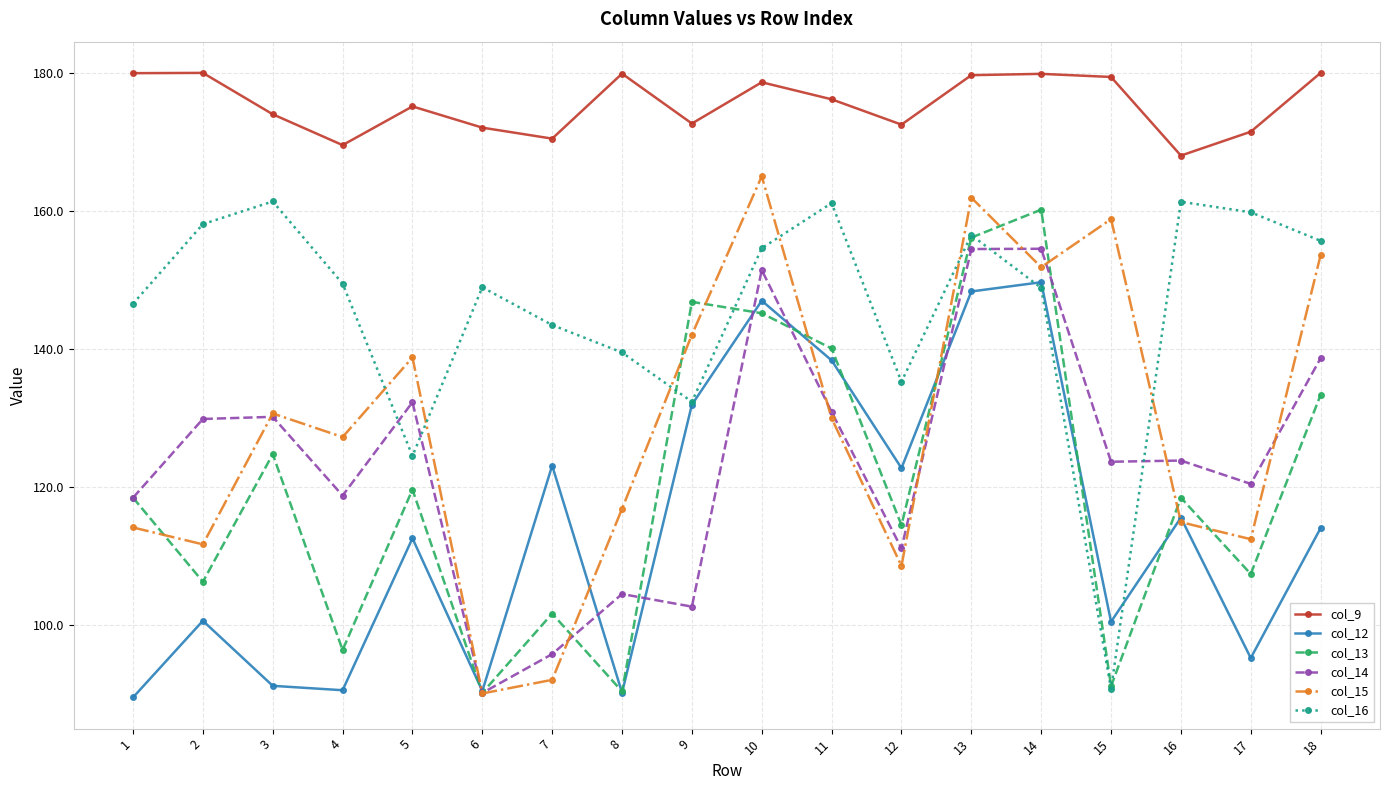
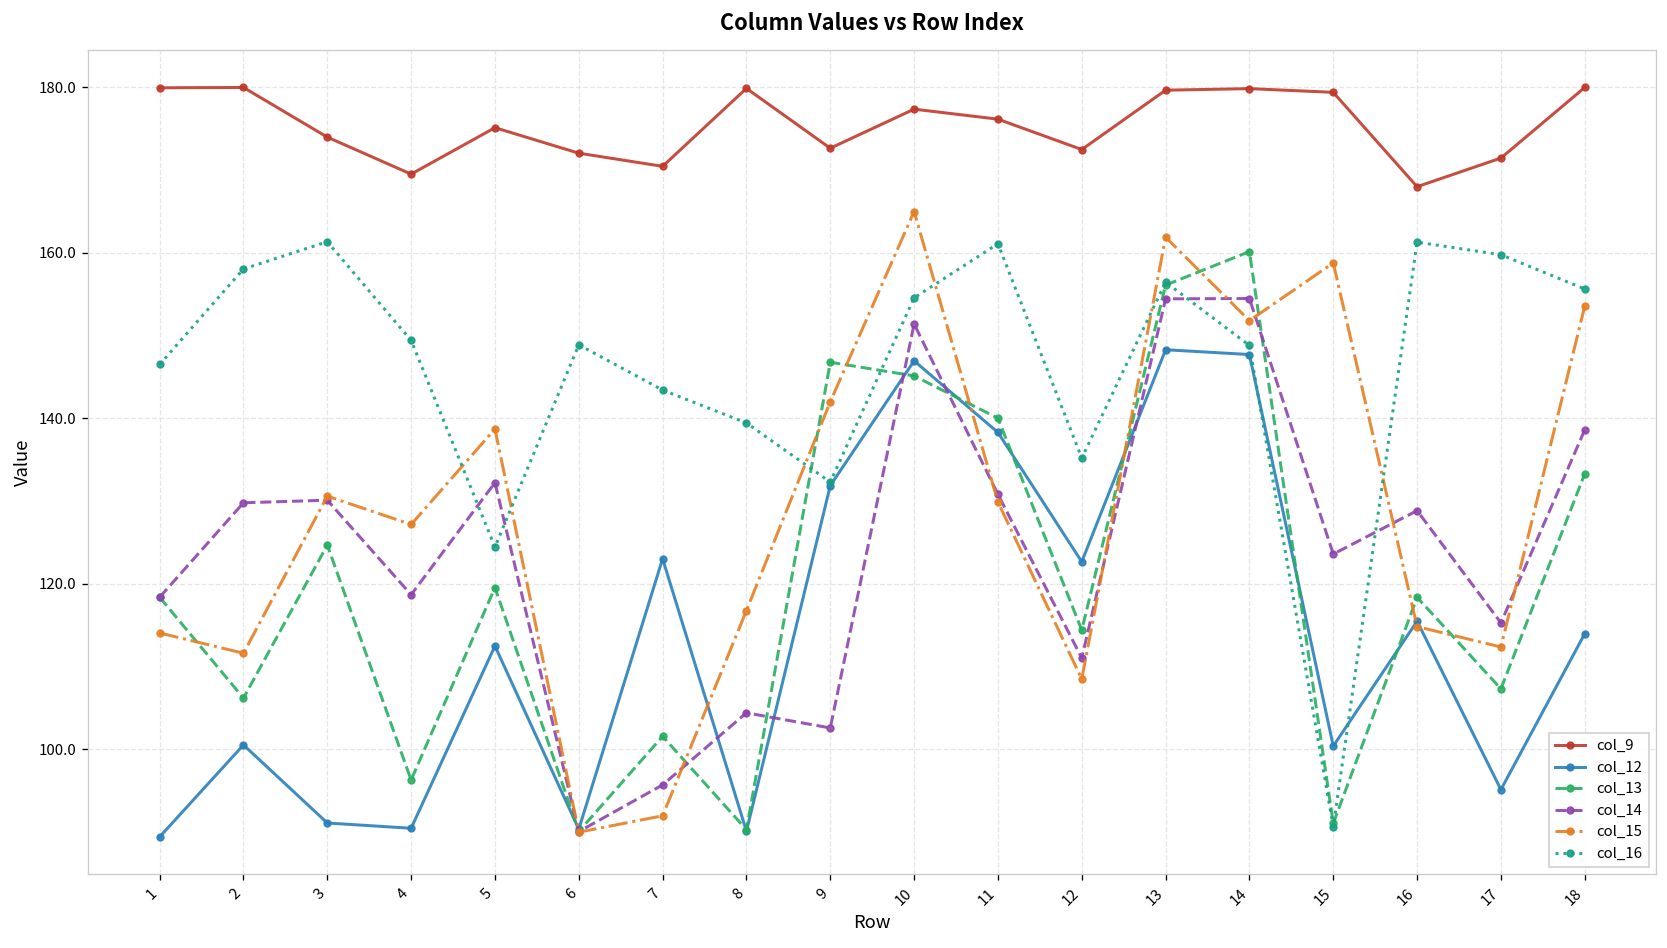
  {
    "col_9": {
      "1": 180,
      "2": 180,
      "3": 174,
      "4": 170,
      "5": 175,
      "6": 172,
      "7": 170,
      "8": 180,
      "9": 173,
-     "10": 179,
+     "10": 177,
      "11": 176,
      "12": 172,
      "13": 180,
      "14": 180,
      "15": 179,
      "16": 168,
      "17": 171,
      "18": 180
    },
    "col_12": {
      "1": 89,
      "2": 101,
      "3": 91,
      "4": 90,
      "5": 113,
      "7": 123,
      "9": 132,
      "10": 147,
      "11": 138,
      "12": 123,
      "13": 148,
-     "14": 150,
+     "14": 148,
      "15": 100,
      "16": 116,
      "17": 95,
      "18": 114
    },
    "col_14": {
      "2": 130,
      "3": 130,
      "4": 119,
      "5": 132,
      "7": 96,
      "8": 104,
      "9": 103,
      "10": 151,
      "11": 131,
      "12": 111,
      "13": 154,
      "14": 154,
      "15": 124,
-     "16": 124,
-     "17": 120,
+     "16": 129,
+     "17": 115,
      "18": 139
    },
    "col_15": {
      "1": 114,
      "2": 112,
      "3": 131,
      "4": 127,
      "5": 139,
      "7": 92,
      "8": 117,
      "9": 142,
      "10": 165,
      "11": 130,
      "12": 109,
      "13": 162,
      "14": 152,
      "15": 159,
      "16": 115,
      "17": 112,
      "18": 154
    }
  }
